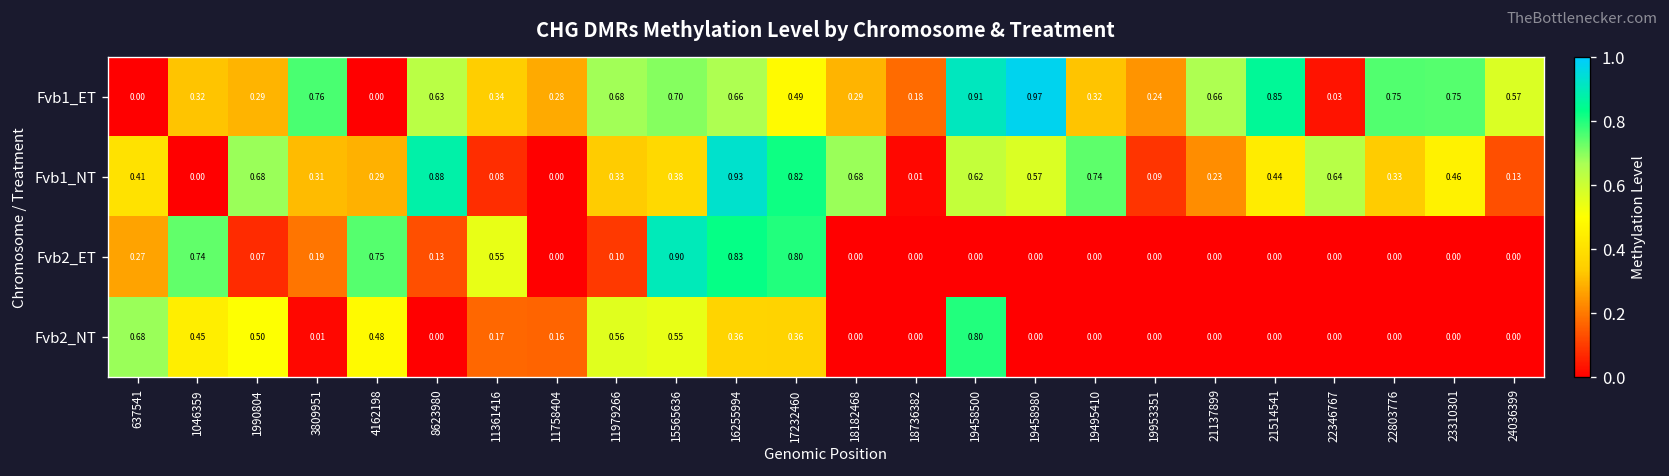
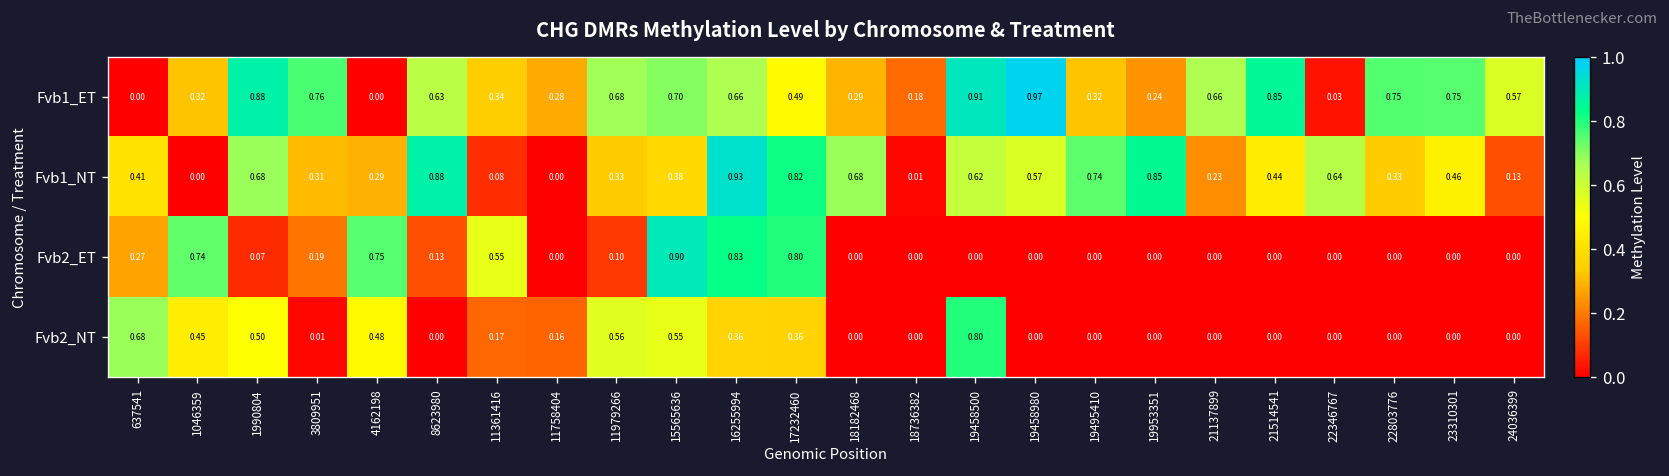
  {
    "Fvb1_ET": {
      "637541": 0.00,
      "1046359": 0.32,
-     "1990804": 0.29,
+     "1990804": 0.88,
      "3809951": 0.76,
      "4162198": 0.00,
      "8623980": 0.63,
      "11361416": 0.34,
      "11758404": 0.28,
      "11979266": 0.68,
      "15565636": 0.70,
      "16255994": 0.66,
      "17232460": 0.49,
      "18182468": 0.29,
      "18736382": 0.18,
      "19458500": 0.91,
      "19458980": 0.97,
      "19495410": 0.32,
      "19953351": 0.24,
      "21137899": 0.66,
      "21514541": 0.85,
      "22346767": 0.03,
      "22803776": 0.75,
      "23310301": 0.75,
      "24036399": 0.57
    },
    "Fvb1_NT": {
      "637541": 0.41,
      "1046359": 0.00,
      "1990804": 0.68,
      "3809951": 0.31,
      "4162198": 0.29,
      "8623980": 0.88,
      "11361416": 0.08,
      "11758404": 0.00,
      "11979266": 0.33,
      "15565636": 0.38,
      "16255994": 0.93,
      "17232460": 0.82,
      "18182468": 0.68,
      "18736382": 0.01,
      "19458500": 0.62,
      "19458980": 0.57,
      "19495410": 0.74,
-     "19953351": 0.09,
+     "19953351": 0.85,
      "21137899": 0.23,
      "21514541": 0.44,
      "22346767": 0.64,
      "22803776": 0.33,
      "23310301": 0.46,
      "24036399": 0.13
    },
    "Fvb2_ET": {
      "637541": 0.27,
      "1046359": 0.74,
      "1990804": 0.07,
      "3809951": 0.19,
      "4162198": 0.75,
      "8623980": 0.13,
      "11361416": 0.55,
      "11758404": 0.00,
      "11979266": 0.10,
      "15565636": 0.90,
      "16255994": 0.83,
      "17232460": 0.80,
      "18182468": 0.00,
      "18736382": 0.00,
      "19458500": 0.00,
      "19458980": 0.00,
      "19495410": 0.00,
      "19953351": 0.00,
      "21137899": 0.00,
      "21514541": 0.00,
      "22346767": 0.00,
      "22803776": 0.00,
      "23310301": 0.00,
      "24036399": 0.00
    },
    "Fvb2_NT": {
      "637541": 0.68,
      "1046359": 0.45,
      "1990804": 0.50,
      "3809951": 0.01,
      "4162198": 0.48,
      "8623980": 0.00,
      "11361416": 0.17,
      "11758404": 0.16,
      "11979266": 0.56,
      "15565636": 0.55,
      "16255994": 0.36,
      "17232460": 0.36,
      "18182468": 0.00,
      "18736382": 0.00,
      "19458500": 0.80,
      "19458980": 0.00,
      "19495410": 0.00,
      "19953351": 0.00,
      "21137899": 0.00,
      "21514541": 0.00,
      "22346767": 0.00,
      "22803776": 0.00,
      "23310301": 0.00,
      "24036399": 0.00
    }
  }
